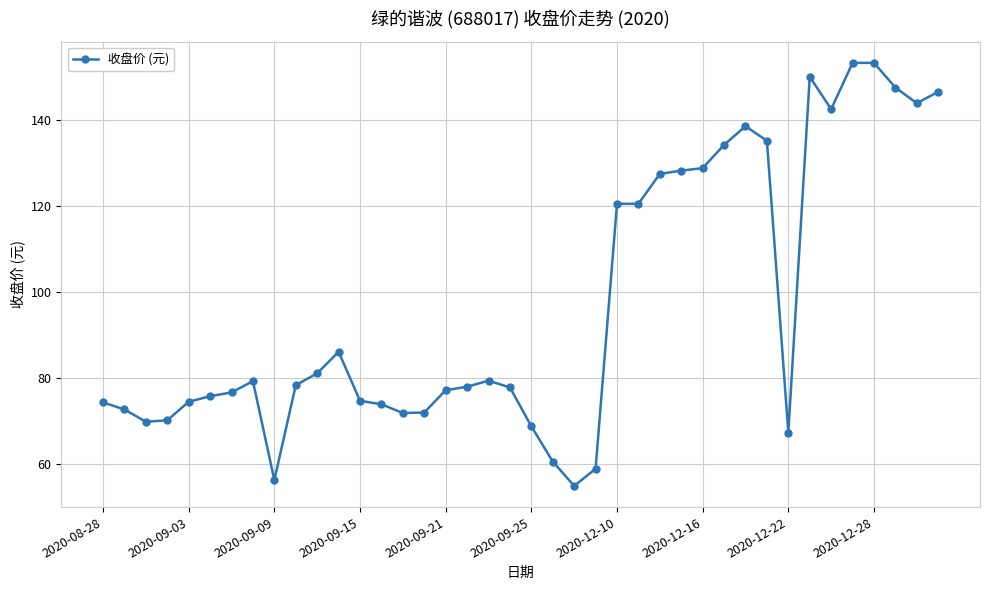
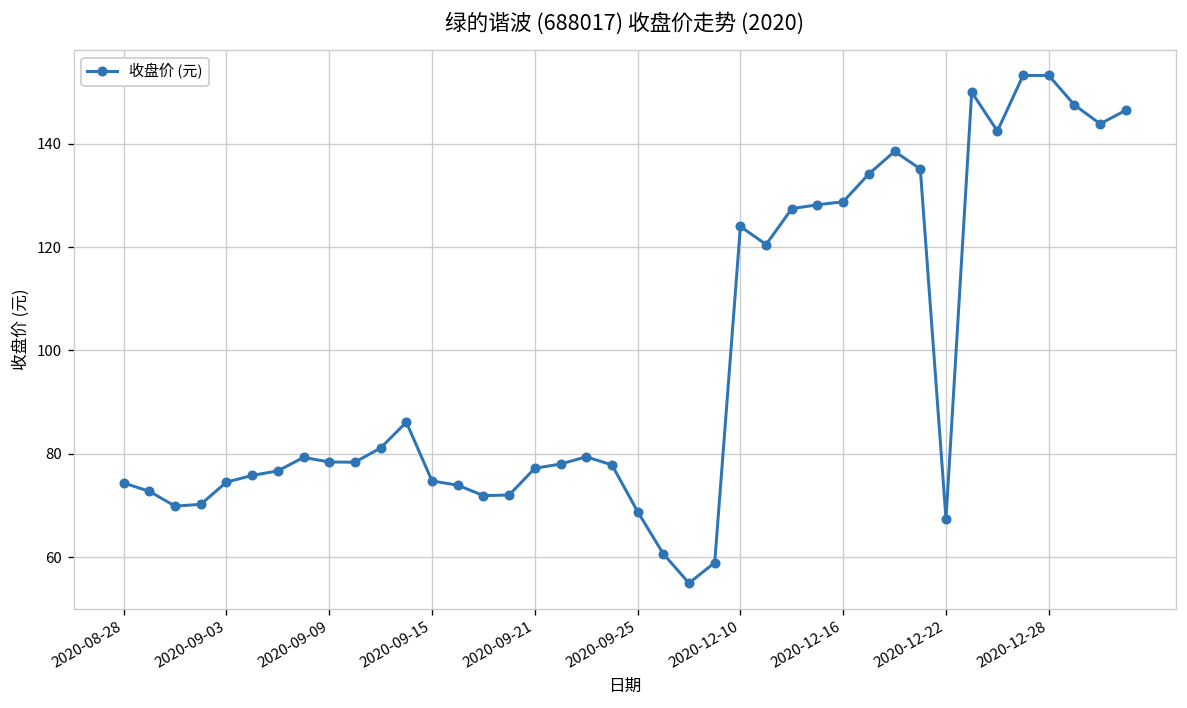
  {
    "2020-08-28": 74,
    "2020-09-03": 75,
-   "2020-09-09": 56,
+   "2020-09-09": 78,
    "2020-09-15": 75,
    "2020-09-21": 77,
    "2020-09-25": 69,
-   "2020-12-10": 121,
+   "2020-12-10": 124,
    "2020-12-16": 129,
    "2020-12-22": 67,
    "2020-12-28": 153
  }
